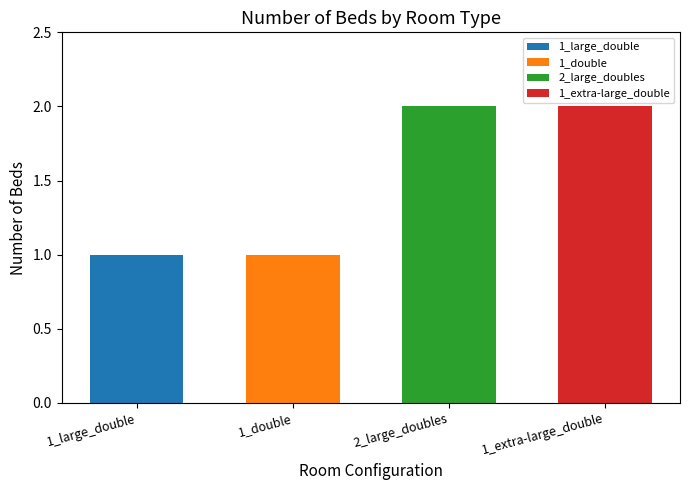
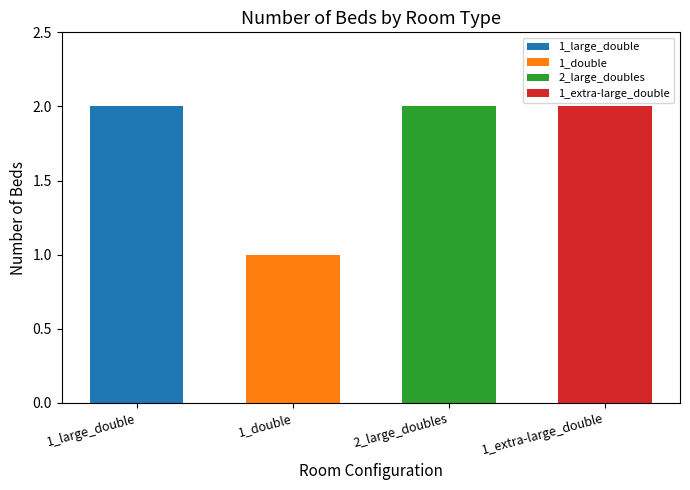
  {
-   "1_large_double": 1,
+   "1_large_double": 2,
    "1_double": 1,
    "2_large_doubles": 2,
    "1_extra-large_double": 2
  }
